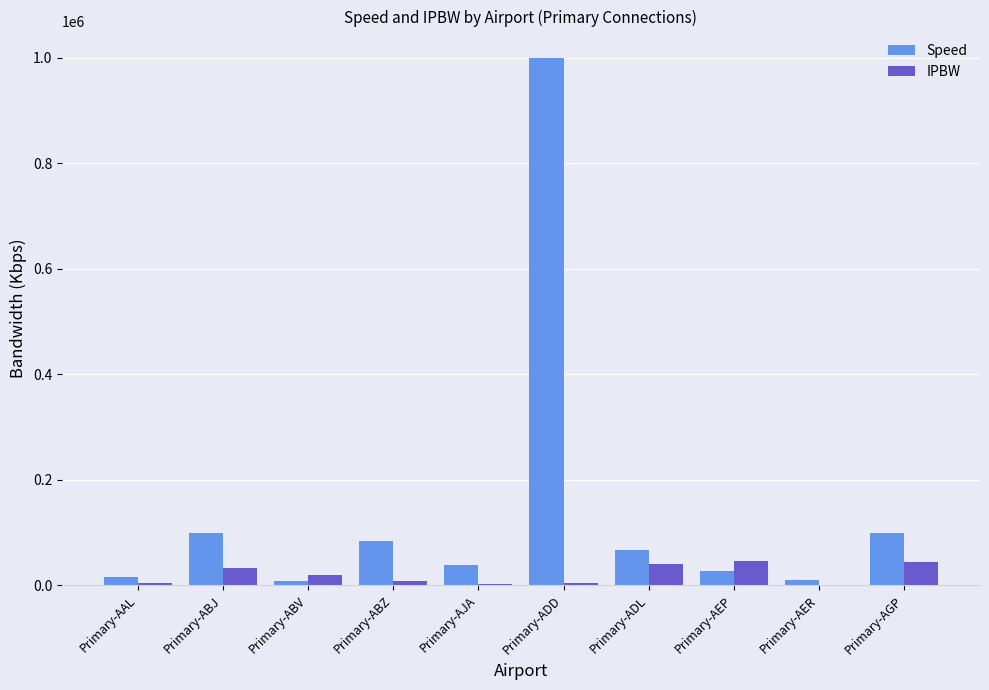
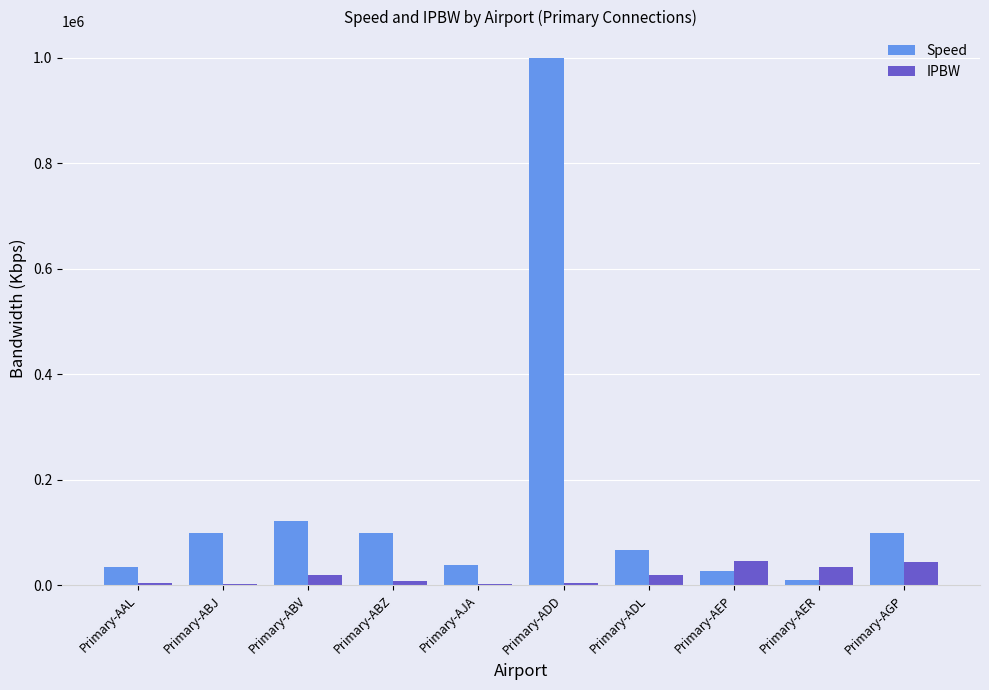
  {
    "Speed": {
-     "Primary-AAL": 20000,
+     "Primary-AAL": 40000,
      "Primary-ABJ": 100000,
-     "Primary-ABV": 10000,
-     "Primary-ABZ": 80000,
+     "Primary-ABV": 120000,
+     "Primary-ABZ": 100000,
      "Primary-AJA": 40000,
      "Primary-ADD": 1000000,
      "Primary-ADL": 70000,
      "Primary-AEP": 30000,
      "Primary-AER": 10000,
      "Primary-AGP": 100000
    },
    "IPBW": {
      "Primary-AAL": 10000,
-     "Primary-ABJ": 30000,
+     "Primary-ABJ": 0,
      "Primary-ABV": 20000,
      "Primary-ABZ": 10000,
-     "Primary-ADL": 40000,
+     "Primary-ADL": 20000,
      "Primary-AEP": 50000,
-     "Primary-AER": 0,
+     "Primary-AER": 30000,
      "Primary-AGP": 40000
    }
  }
